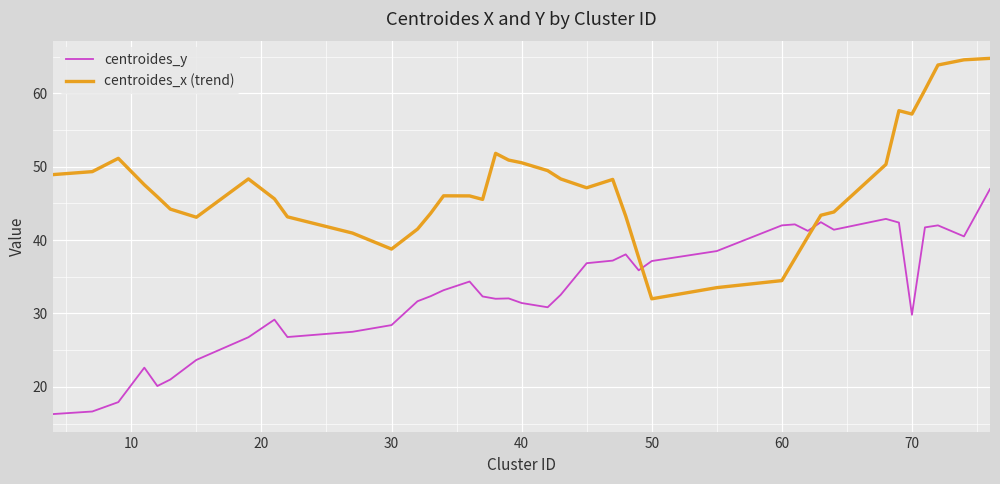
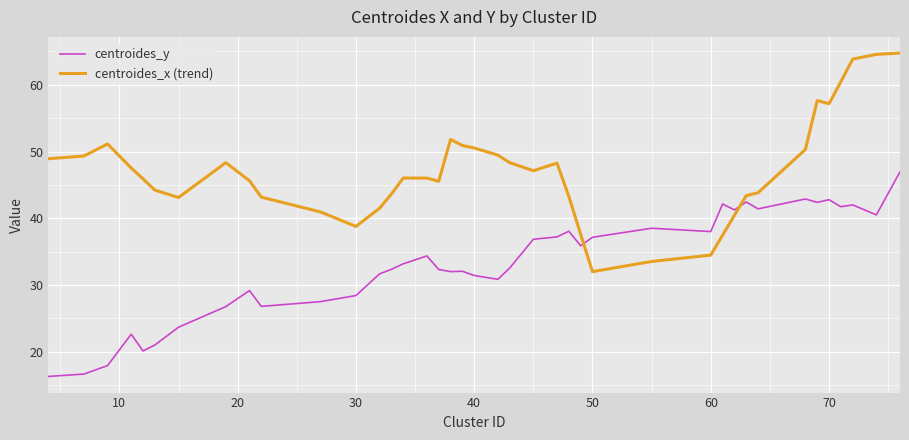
  {
    "centroides_y": {
      "30": 28,
      "40": 31,
      "50": 37,
-     "60": 42,
-     "70": 30
+     "60": 38,
+     "70": 43
    },
    "centroides_x (trend)": {
      "30": 39,
      "40": 51,
      "50": 32,
      "60": 34,
      "70": 57
    }
  }
